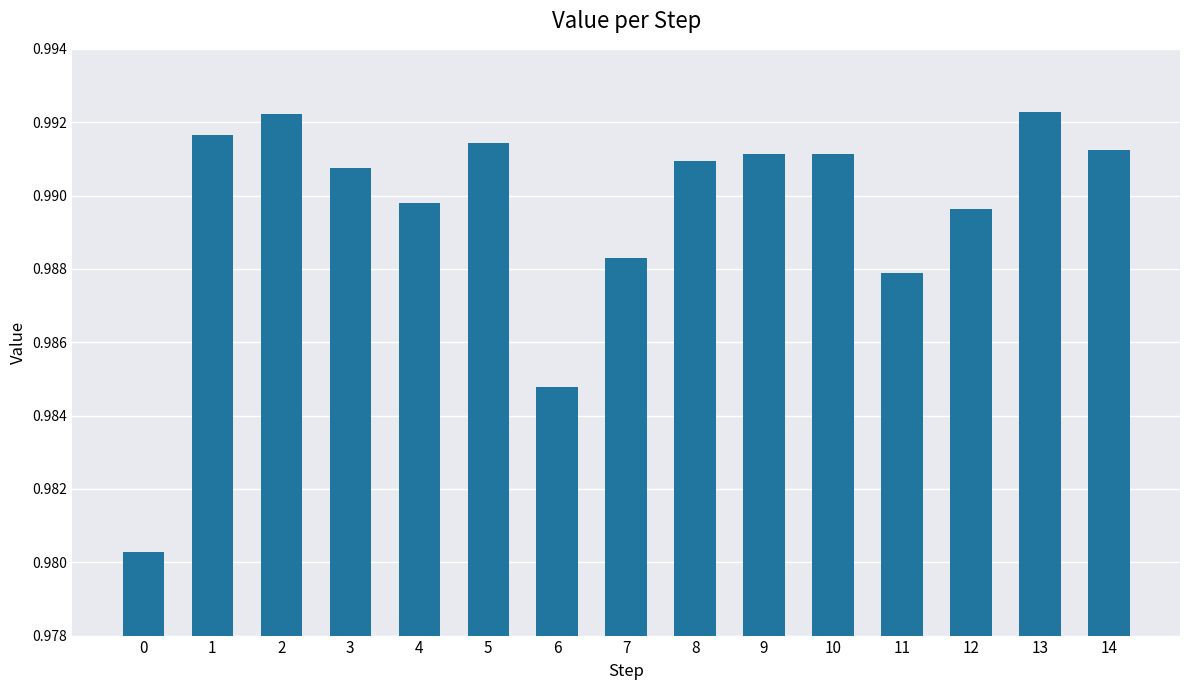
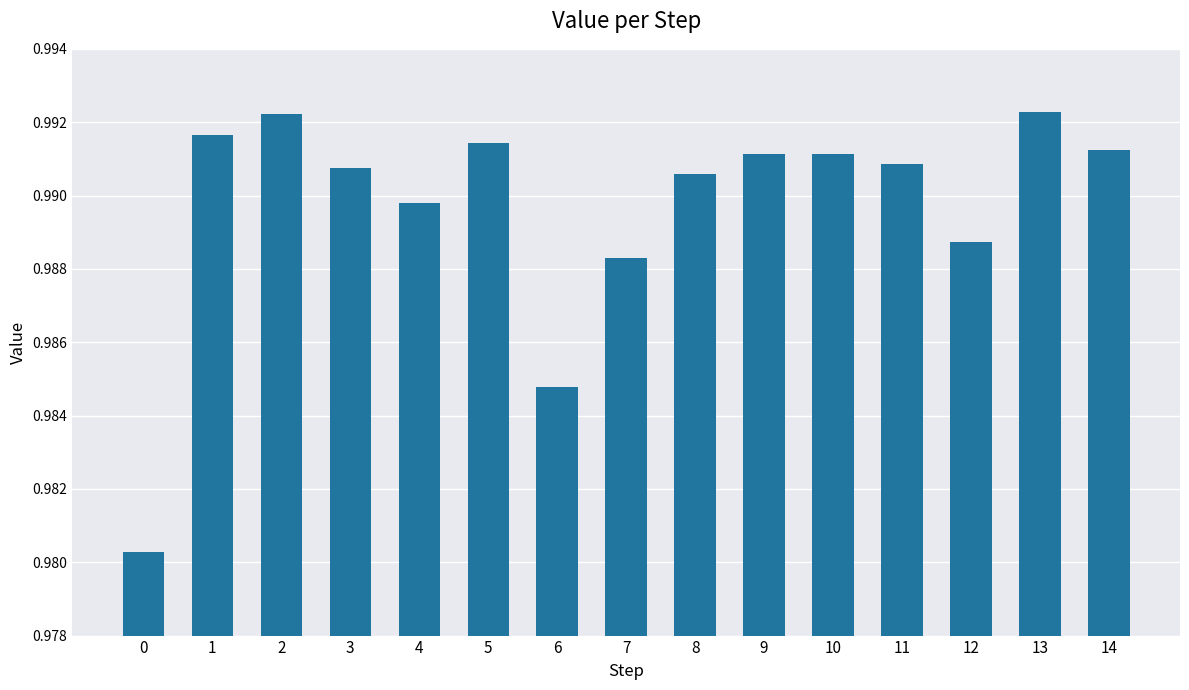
  {
    "0": 0.9803,
    "1": 0.9917,
    "2": 0.9922,
    "3": 0.9908,
    "4": 0.9898,
    "5": 0.9914,
    "6": 0.9848,
    "7": 0.9883,
-   "8": 0.9910,
+   "8": 0.9906,
    "9": 0.9911,
    "10": 0.9911,
-   "11": 0.9879,
-   "12": 0.9896,
+   "11": 0.9909,
+   "12": 0.9887,
    "13": 0.9923,
    "14": 0.9912
  }
